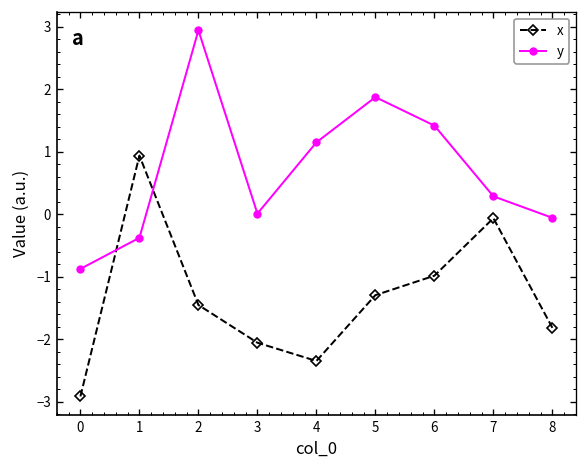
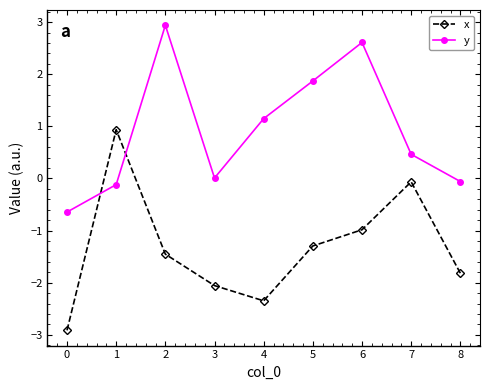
  {
    "x": {
      "0": -2.9,
      "1": 0.9,
      "2": -1.5,
      "3": -2.1,
      "4": -2.3,
      "5": -1.3,
      "6": -1.0,
      "7": -0.1,
      "8": -1.8
    },
    "y": {
-     "0": -0.9,
-     "1": -0.4,
+     "0": -0.6,
+     "1": -0.1,
      "2": 2.9,
      "3": 0.0,
      "4": 1.1,
      "5": 1.9,
-     "6": 1.4,
-     "7": 0.3,
+     "6": 2.6,
+     "7": 0.5,
      "8": -0.1
    }
  }
